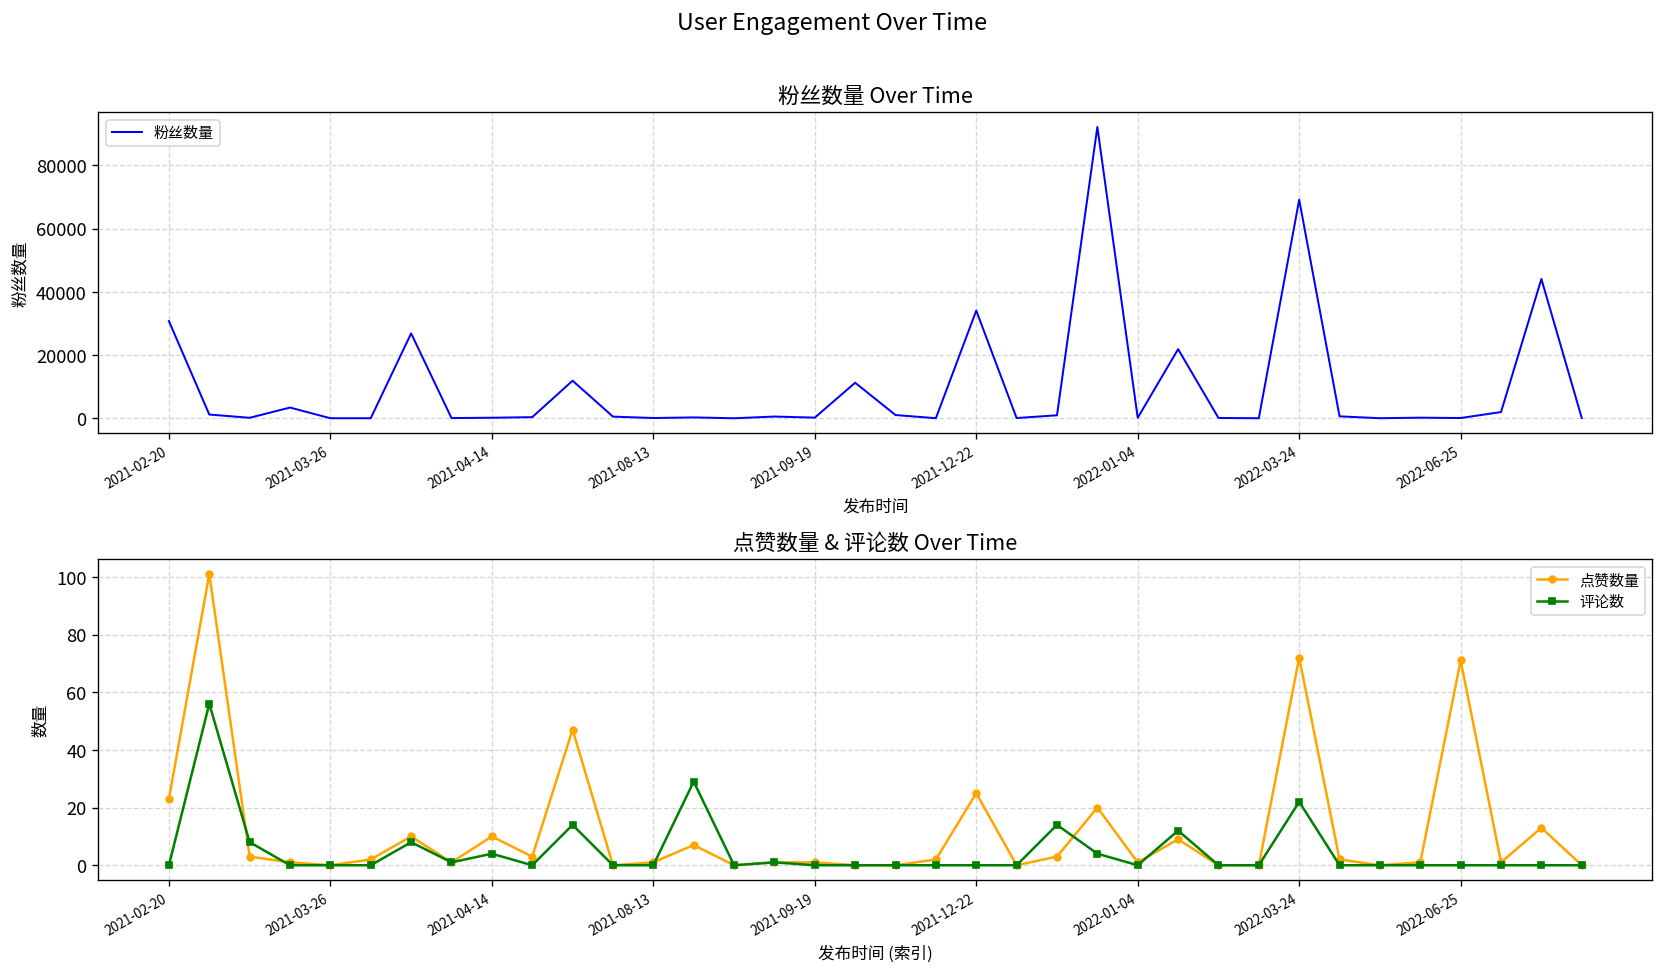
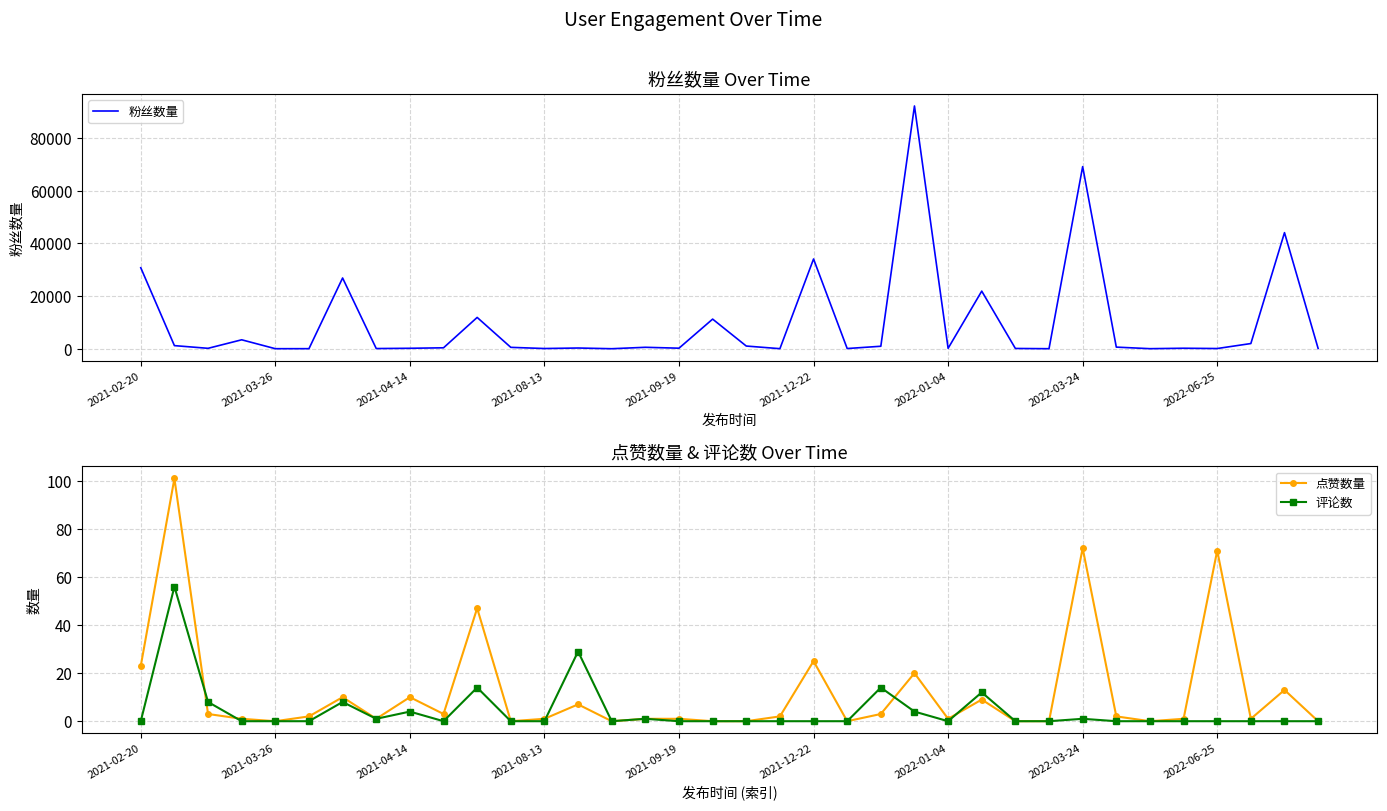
  {
    "粉丝数量 Over Time": {
      "2021-02-20": 31000,
      "2021-03-26": 0,
      "2021-04-14": 0,
      "2021-08-13": 0,
      "2021-09-19": 0,
      "2021-12-22": 34000,
      "2022-01-04": 0,
      "2022-03-24": 69000,
      "2022-06-25": 0
    },
    "点赞数量 & 评论数 Over Time": {
      "点赞数量": {
        "2021-02-20": 23,
        "2021-04-14": 10,
        "2021-12-22": 25,
        "2022-03-24": 72,
        "2022-06-25": 71
      },
      "评论数": {
        "2021-02-20": 0,
        "2021-04-14": 4,
        "2021-12-22": 0,
-       "2022-03-24": 22,
+       "2022-03-24": 1,
        "2022-06-25": 0
      }
    }
  }
